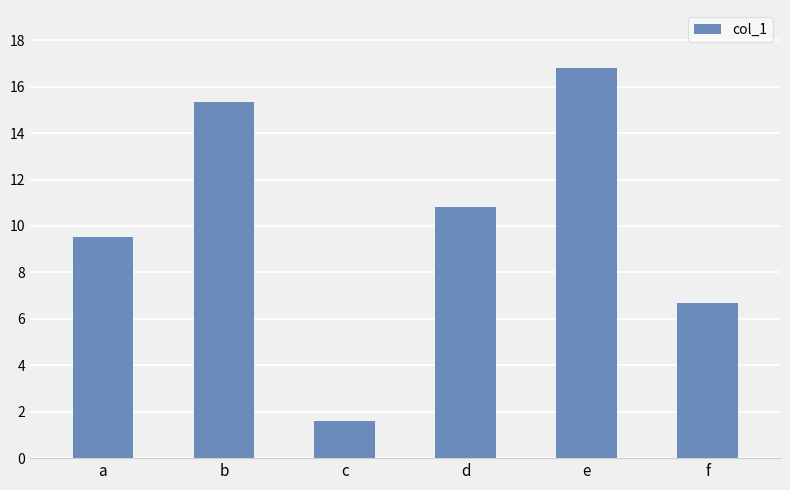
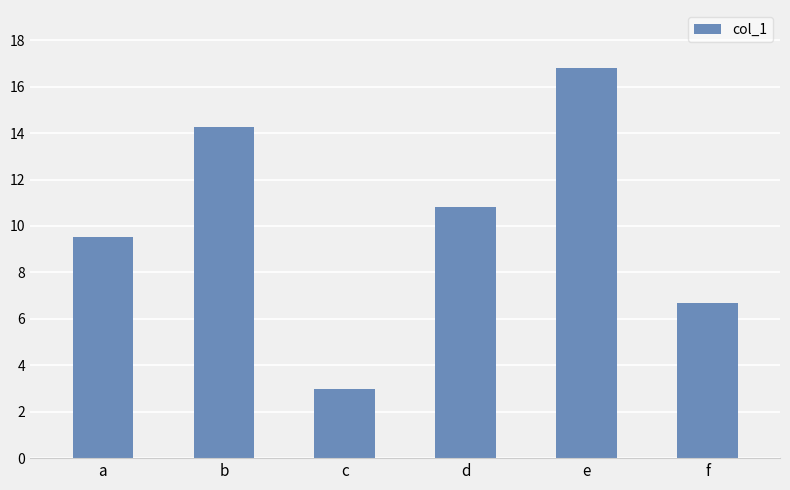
  {
    "a": 9.5,
-   "b": 15.3,
-   "c": 1.6,
+   "b": 14.2,
+   "c": 3.0,
    "d": 10.8,
    "e": 16.8,
    "f": 6.7
  }
